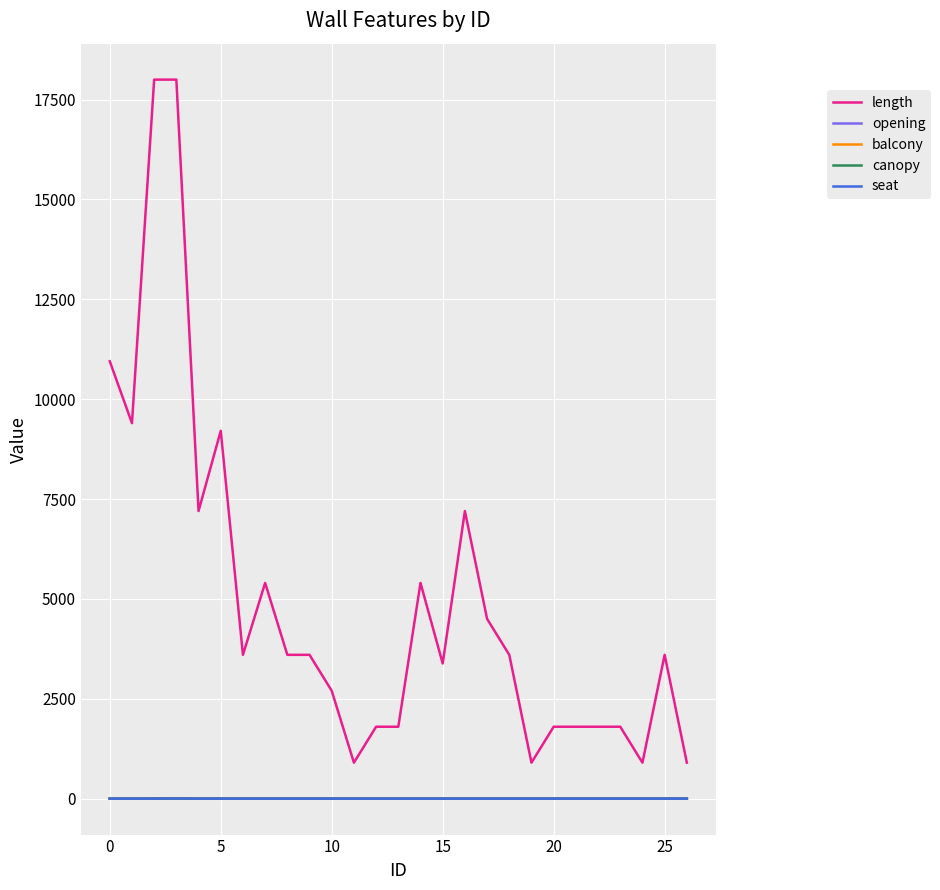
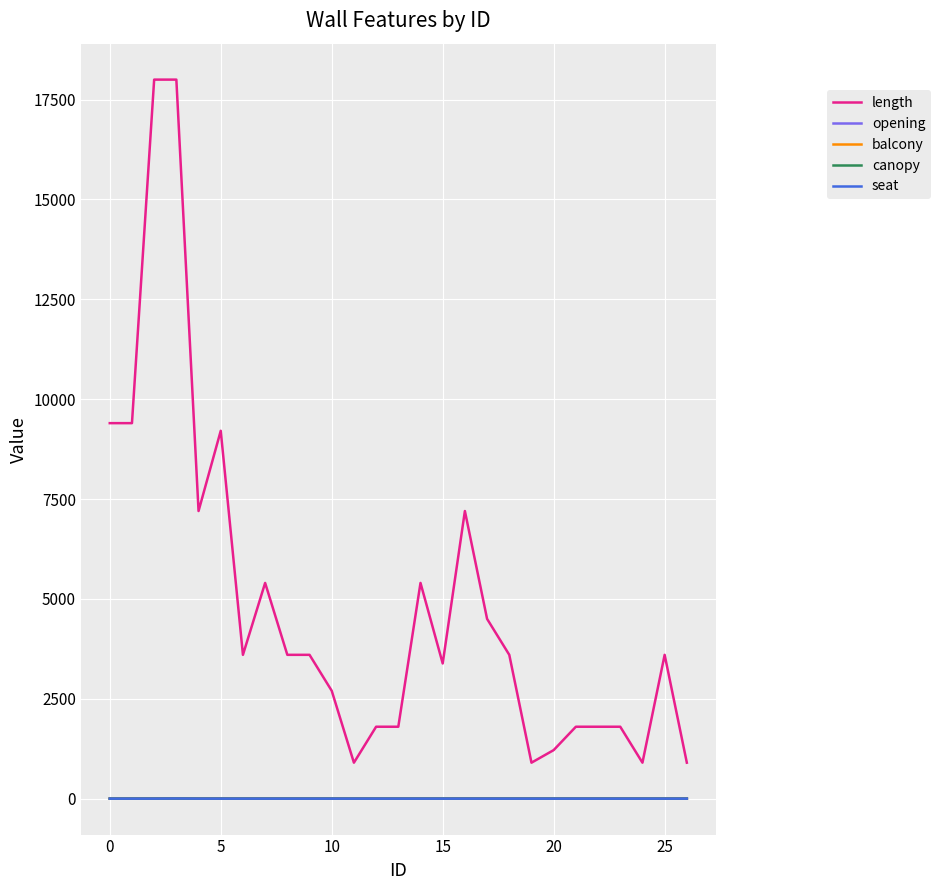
  {
    "length": {
-     "0": 10900,
+     "0": 9400,
      "5": 9200,
      "10": 2700,
      "15": 3400,
-     "20": 1800,
+     "20": 1200,
      "25": 3600
    }
  }
